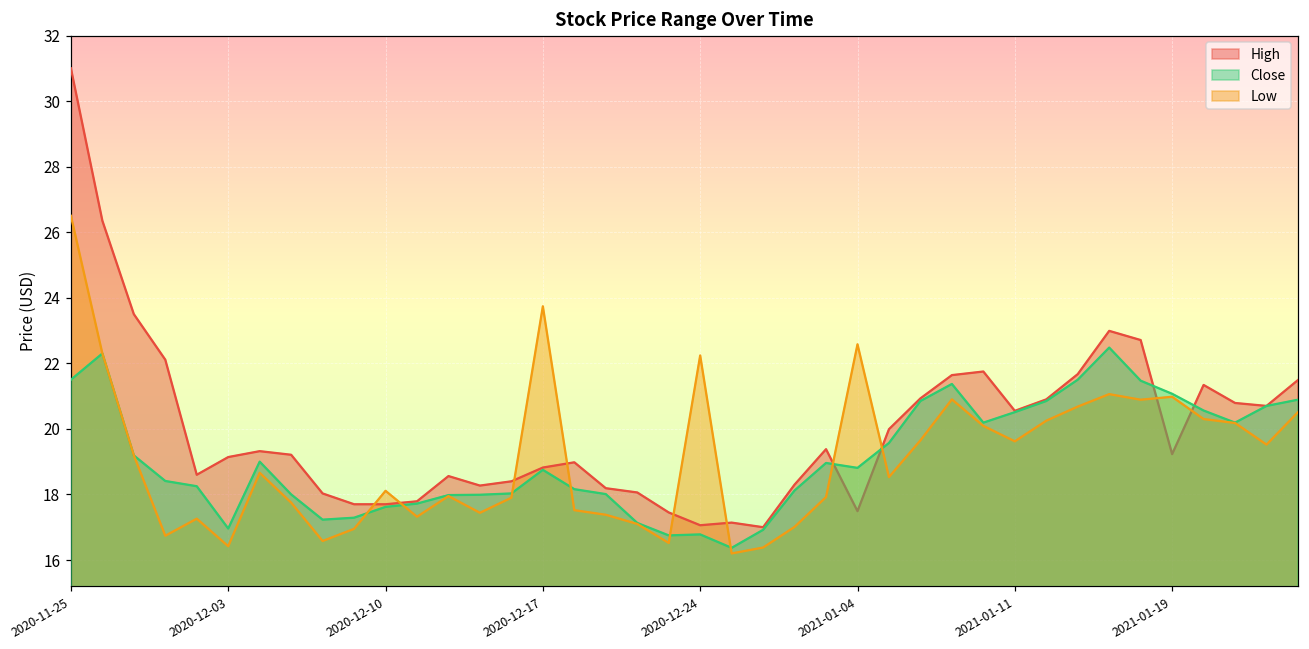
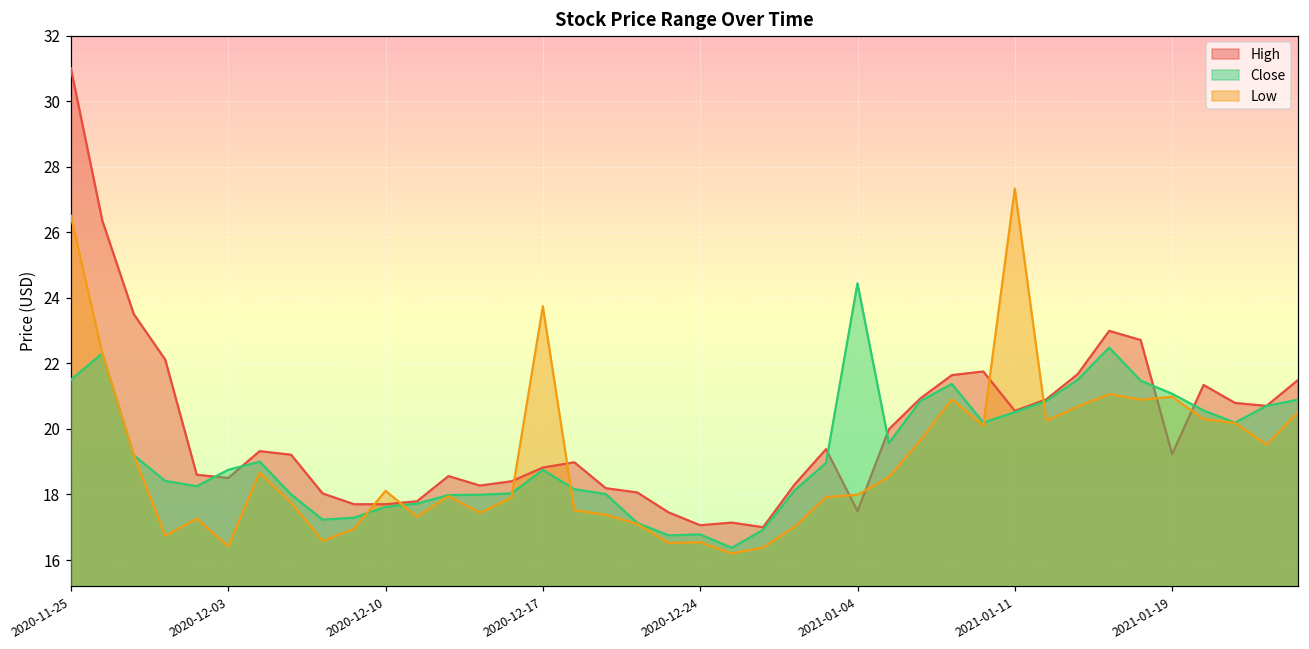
  {
    "High": {
      "2020-11-25": 31.0,
-     "2020-12-03": 19.1,
+     "2020-12-03": 18.5,
      "2020-12-24": 17.1,
      "2021-01-04": 17.5,
      "2021-01-19": 19.2
    },
    "Close": {
      "2020-11-25": 21.5,
-     "2020-12-03": 17.0,
+     "2020-12-03": 18.8,
      "2020-12-24": 16.8,
-     "2021-01-04": 18.8,
+     "2021-01-04": 24.4,
      "2021-01-19": 21.1
    },
    "Low": {
      "2020-11-25": 26.5,
      "2020-12-03": 16.4,
      "2020-12-10": 18.1,
      "2020-12-17": 23.7,
-     "2020-12-24": 22.2,
-     "2021-01-04": 22.6,
-     "2021-01-11": 19.6,
+     "2020-12-24": 16.5,
+     "2021-01-04": 18.0,
+     "2021-01-11": 27.3,
      "2021-01-19": 21.0
    }
  }
